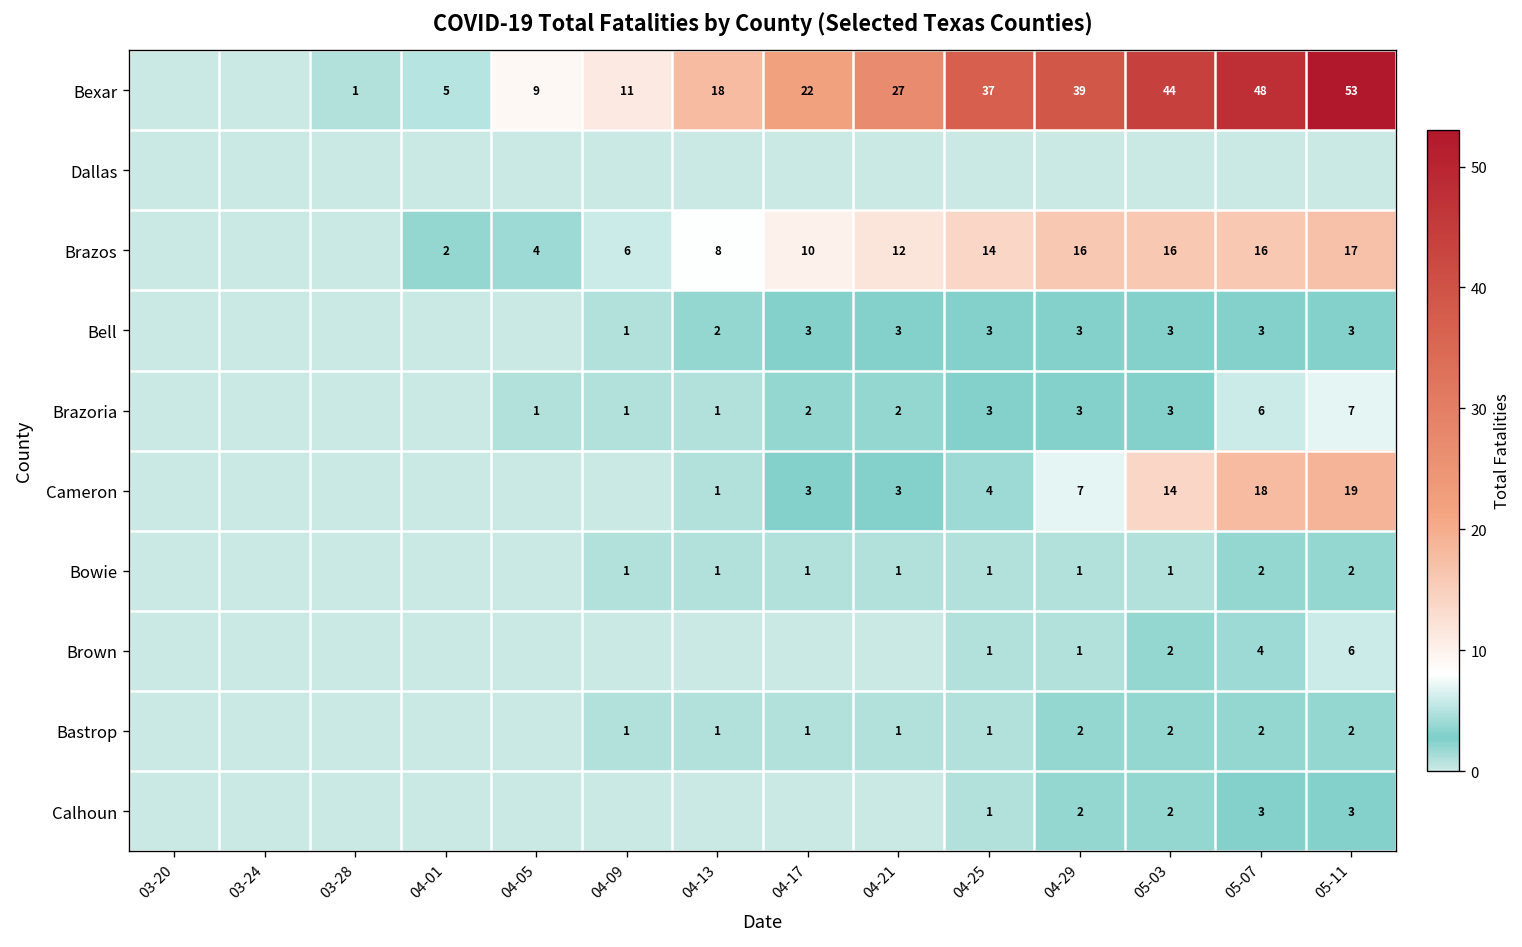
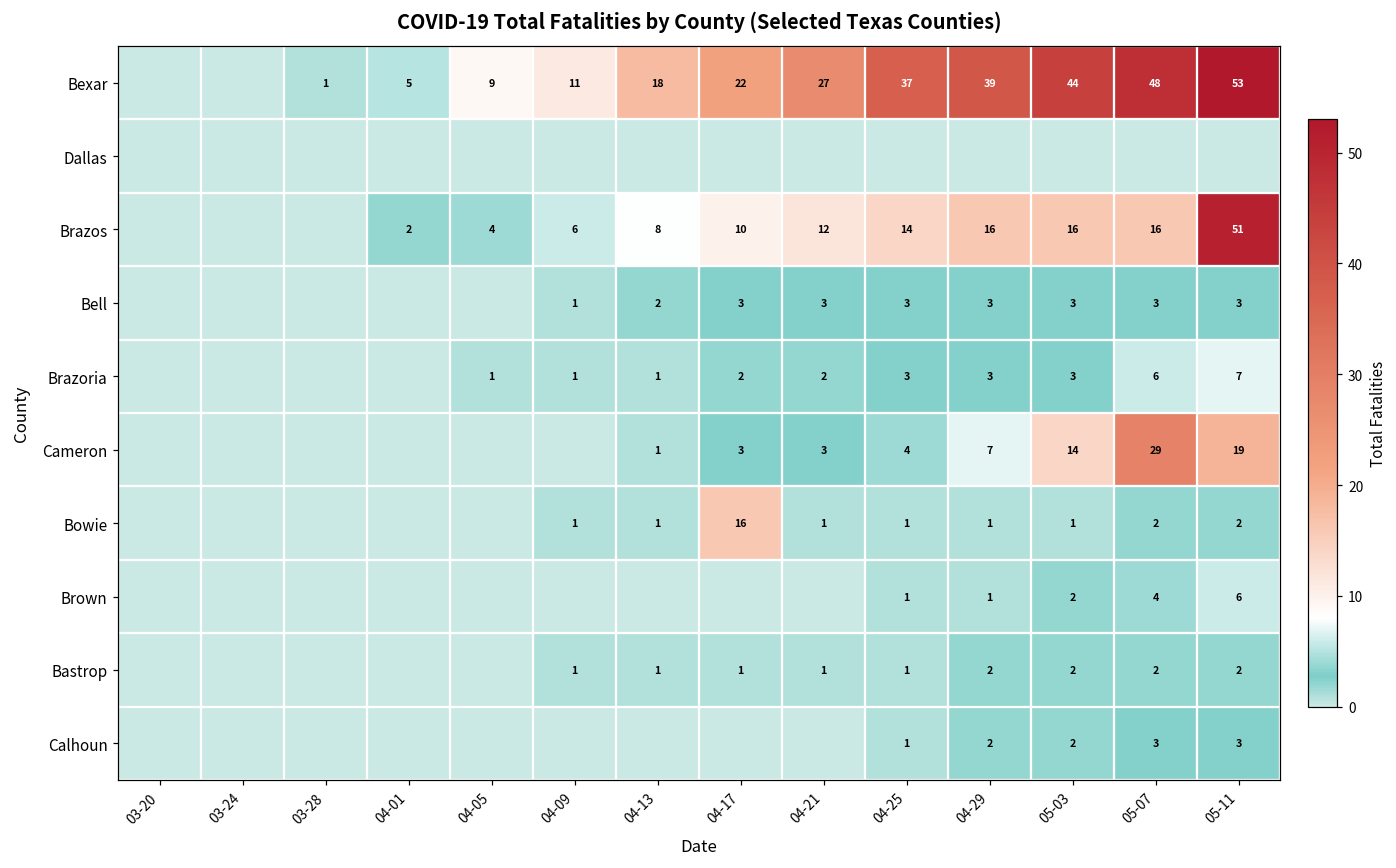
  {
    "Bexar": {
      "03-28": 1,
      "04-01": 5,
      "04-05": 9,
      "04-09": 11,
      "04-13": 18,
      "04-17": 22,
      "04-21": 27,
      "04-25": 37,
      "04-29": 39,
      "05-03": 44,
      "05-07": 48,
      "05-11": 53
    },
    "Brazos": {
      "04-01": 2,
      "04-05": 4,
      "04-09": 6,
      "04-13": 8,
      "04-17": 10,
      "04-21": 12,
      "04-25": 14,
      "04-29": 16,
      "05-03": 16,
      "05-07": 16,
-     "05-11": 17
+     "05-11": 51
    },
    "Bell": {
      "04-09": 1,
      "04-13": 2,
      "04-17": 3,
      "04-21": 3,
      "04-25": 3,
      "04-29": 3,
      "05-03": 3,
      "05-07": 3,
      "05-11": 3
    },
    "Brazoria": {
      "04-05": 1,
      "04-09": 1,
      "04-13": 1,
      "04-17": 2,
      "04-21": 2,
      "04-25": 3,
      "04-29": 3,
      "05-03": 3,
      "05-07": 6,
      "05-11": 7
    },
    "Cameron": {
      "04-13": 1,
      "04-17": 3,
      "04-21": 3,
      "04-25": 4,
      "04-29": 7,
      "05-03": 14,
-     "05-07": 18,
+     "05-07": 29,
      "05-11": 19
    },
    "Bowie": {
      "04-09": 1,
      "04-13": 1,
-     "04-17": 1,
+     "04-17": 16,
      "04-21": 1,
      "04-25": 1,
      "04-29": 1,
      "05-03": 1,
      "05-07": 2,
      "05-11": 2
    },
    "Brown": {
      "04-25": 1,
      "04-29": 1,
      "05-03": 2,
      "05-07": 4,
      "05-11": 6
    },
    "Bastrop": {
      "04-09": 1,
      "04-13": 1,
      "04-17": 1,
      "04-21": 1,
      "04-25": 1,
      "04-29": 2,
      "05-03": 2,
      "05-07": 2,
      "05-11": 2
    },
    "Calhoun": {
      "04-25": 1,
      "04-29": 2,
      "05-03": 2,
      "05-07": 3,
      "05-11": 3
    }
  }
